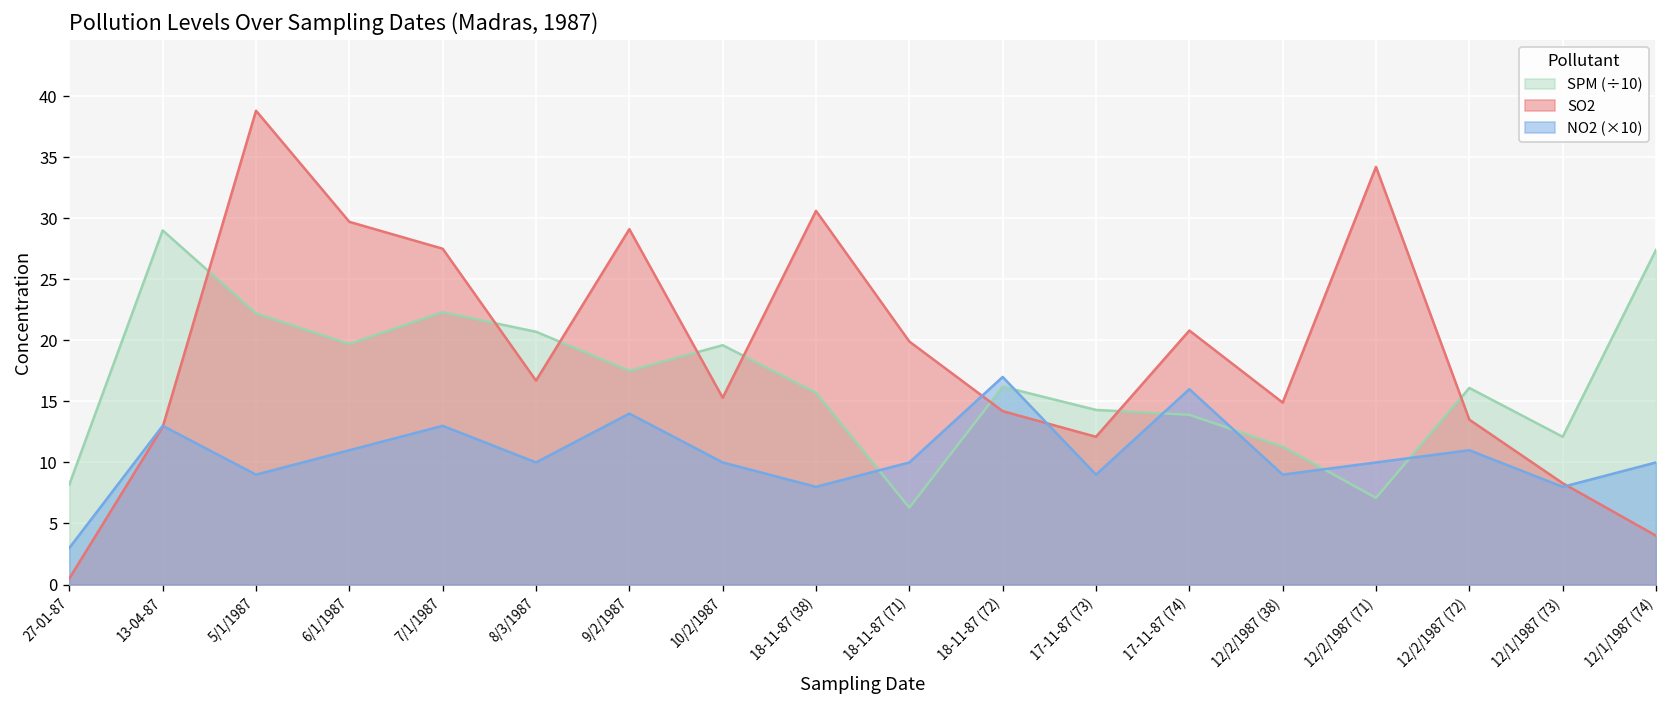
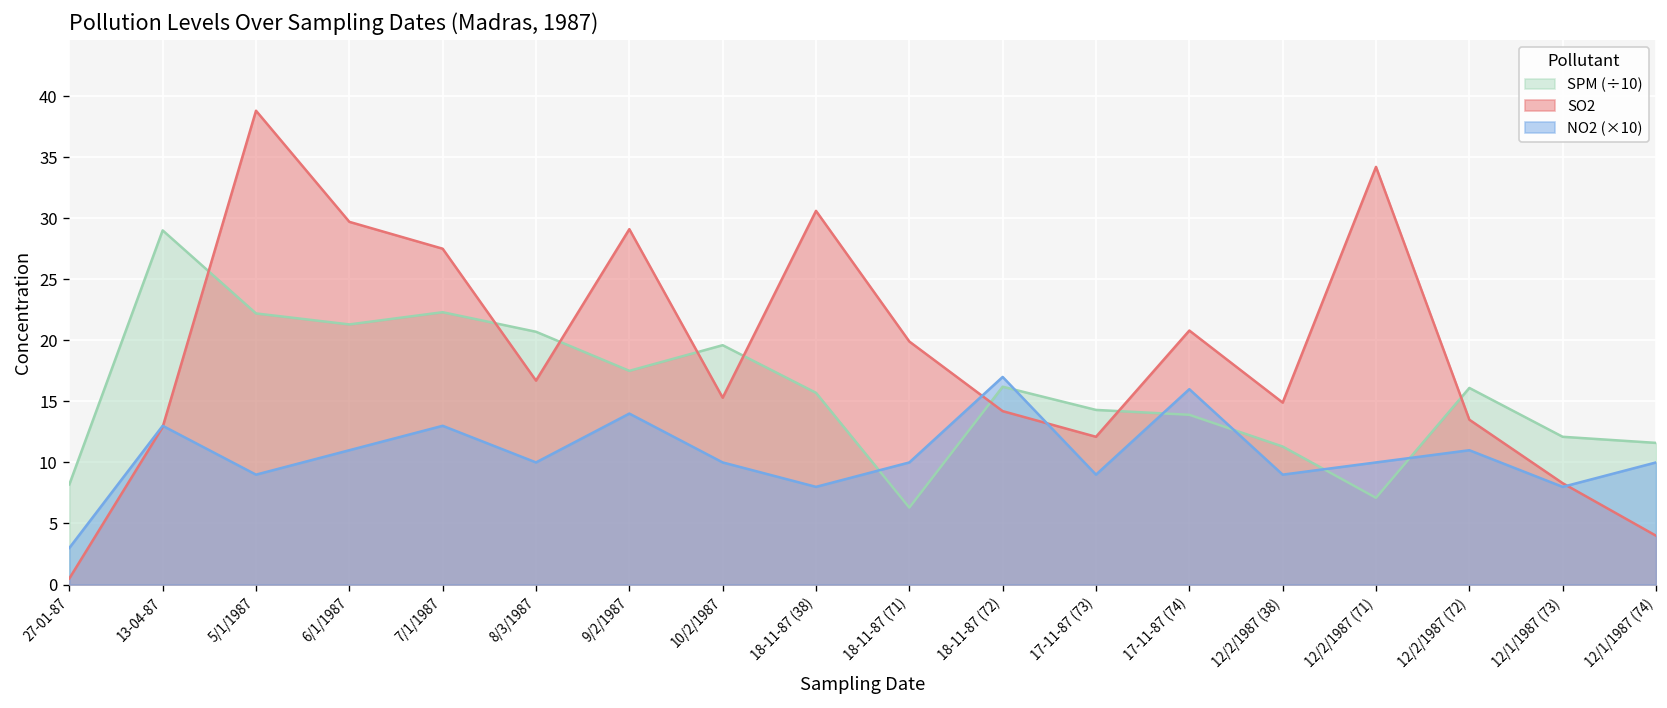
  {
    "SPM (÷10)": {
      "27-01-87": 8.2,
      "13-04-87": 29.0,
      "5/1/1987": 22.2,
-     "6/1/1987": 19.7,
+     "6/1/1987": 21.3,
      "7/1/1987": 22.3,
      "8/3/1987": 20.7,
      "9/2/1987": 17.5,
      "10/2/1987": 19.6,
      "18-11-87 (38)": 15.7,
      "18-11-87 (71)": 6.3,
      "18-11-87 (72)": 16.2,
      "17-11-87 (73)": 14.3,
      "17-11-87 (74)": 13.9,
      "12/2/1987 (38)": 11.3,
      "12/2/1987 (71)": 7.1,
      "12/2/1987 (72)": 16.1,
      "12/1/1987 (73)": 12.1,
-     "12/1/1987 (74)": 27.4
+     "12/1/1987 (74)": 11.6
    },
    "SO2": {
      "27-01-87": 0.5,
      "5/1/1987": 38.8,
      "6/1/1987": 29.7,
      "7/1/1987": 27.5,
      "8/3/1987": 16.7,
      "9/2/1987": 29.1,
      "10/2/1987": 15.3,
      "18-11-87 (38)": 30.6,
      "18-11-87 (71)": 19.9,
      "18-11-87 (72)": 14.2,
      "17-11-87 (73)": 12.1,
      "17-11-87 (74)": 20.8,
      "12/2/1987 (38)": 14.9,
      "12/2/1987 (71)": 34.2,
      "12/2/1987 (72)": 13.5,
      "12/1/1987 (73)": 8.3,
      "12/1/1987 (74)": 4.0
    },
    "NO2 (×10)": {
      "27-01-87": 3.0,
      "5/1/1987": 9.0,
      "6/1/1987": 11.0,
      "7/1/1987": 13.0,
      "8/3/1987": 10.0,
      "9/2/1987": 14.0,
      "10/2/1987": 10.0,
      "18-11-87 (38)": 8.0,
      "18-11-87 (71)": 10.0,
      "18-11-87 (72)": 17.0,
      "17-11-87 (73)": 9.0,
      "17-11-87 (74)": 16.0,
      "12/2/1987 (38)": 9.0,
      "12/2/1987 (71)": 10.0,
      "12/2/1987 (72)": 11.0,
      "12/1/1987 (73)": 8.0,
      "12/1/1987 (74)": 10.0
    }
  }
